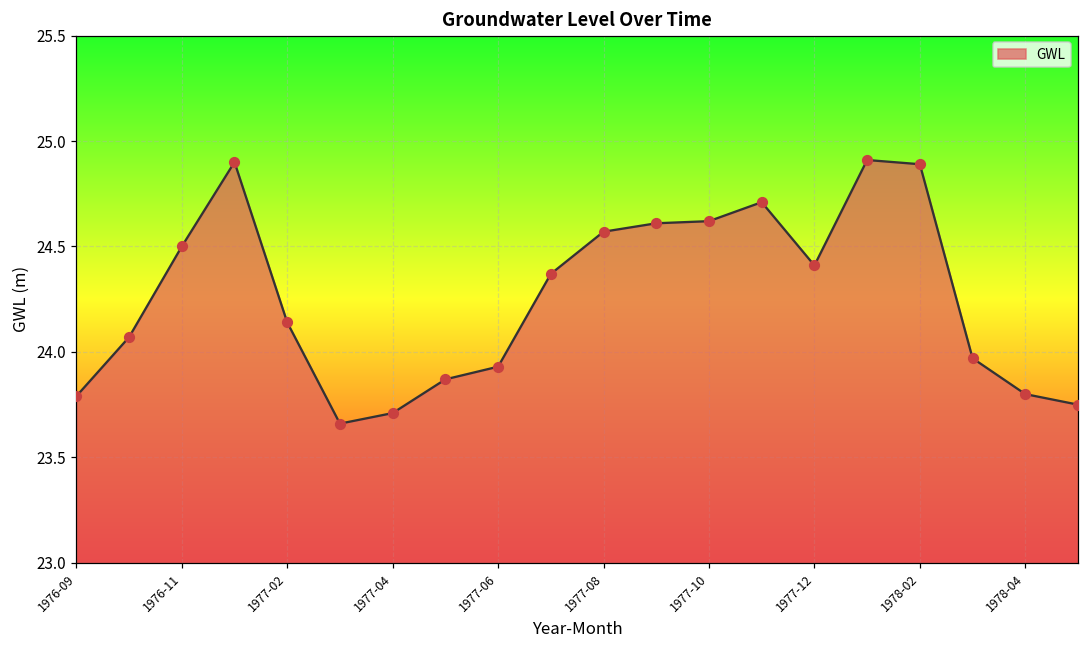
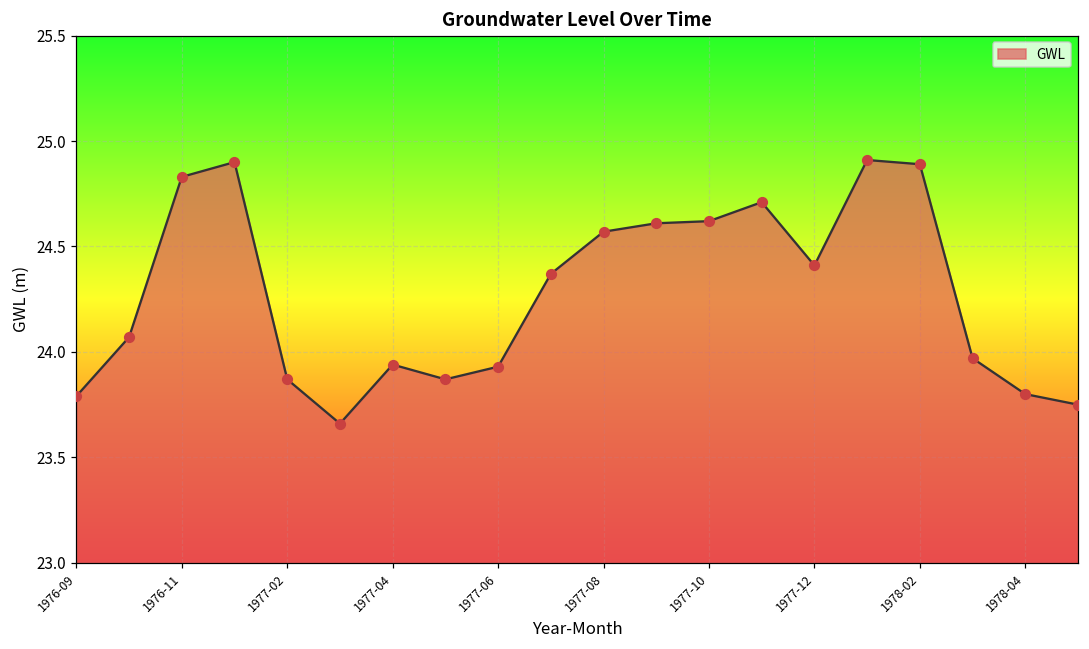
  {
    "1976-09": 23.79,
-   "1976-11": 24.50,
-   "1977-02": 24.14,
-   "1977-04": 23.71,
+   "1976-11": 24.83,
+   "1977-02": 23.87,
+   "1977-04": 23.94,
    "1977-06": 23.93,
    "1977-08": 24.57,
    "1977-10": 24.62,
    "1977-12": 24.41,
    "1978-02": 24.89,
    "1978-04": 23.80
  }
